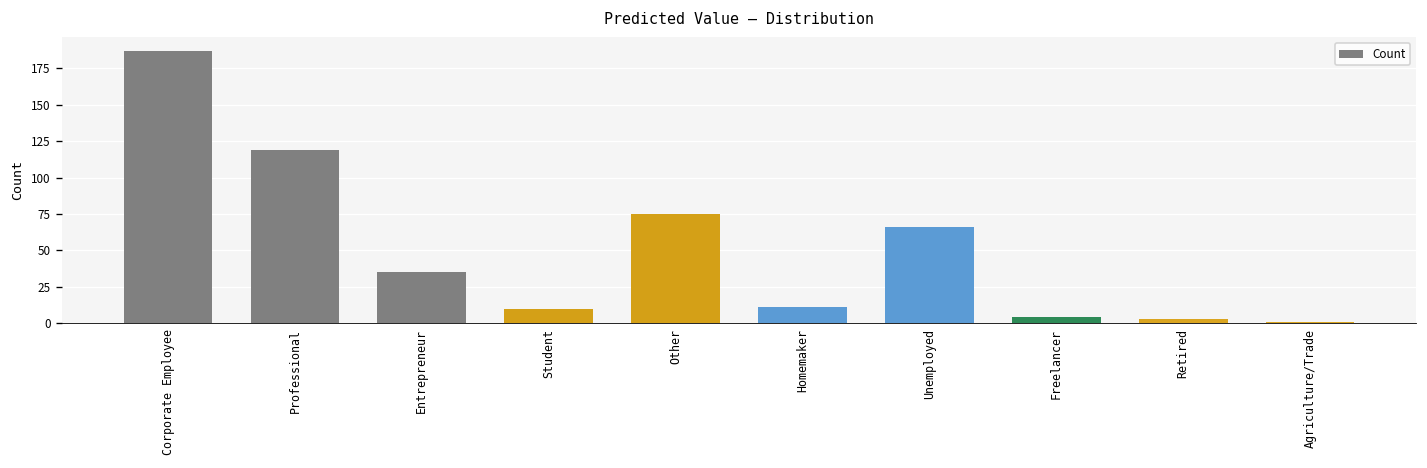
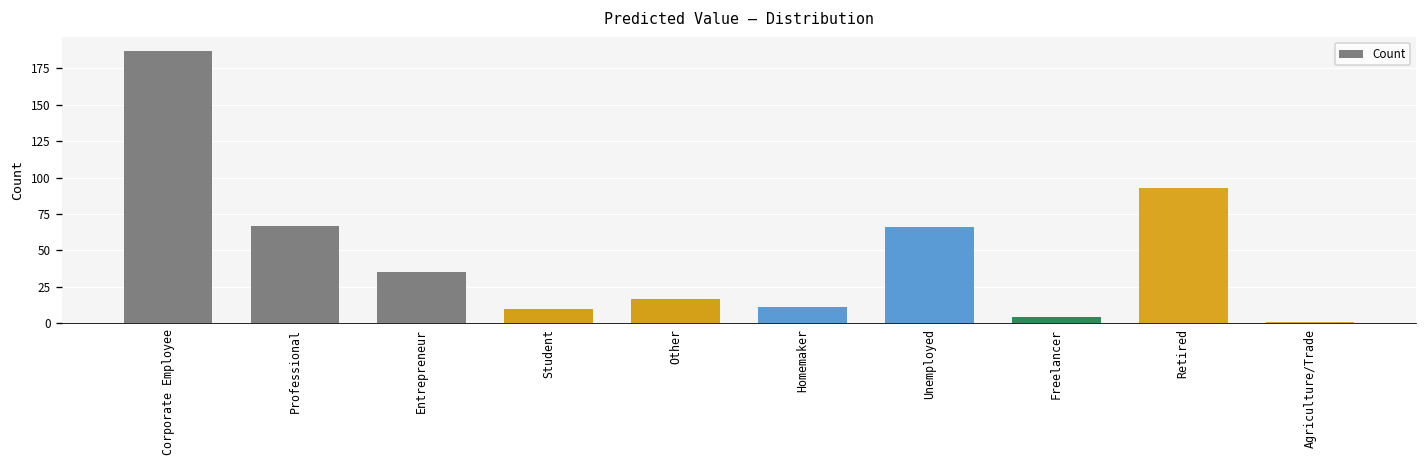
  {
    "Corporate Employee": 187,
-   "Professional": 119,
+   "Professional": 67,
    "Entrepreneur": 35,
    "Student": 10,
-   "Other": 75,
+   "Other": 17,
    "Homemaker": 11,
    "Unemployed": 66,
    "Freelancer": 4,
-   "Retired": 3
+   "Retired": 93
  }
